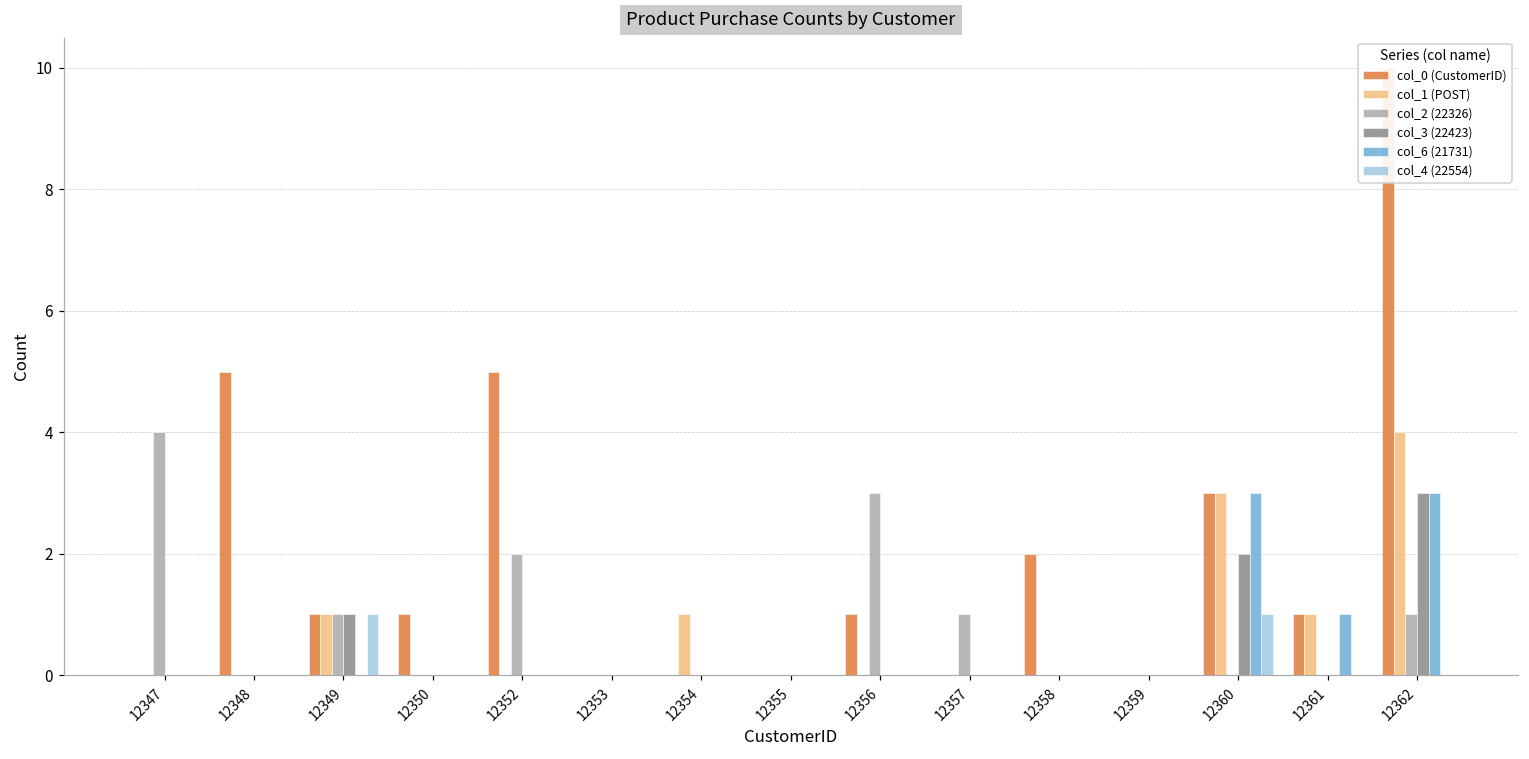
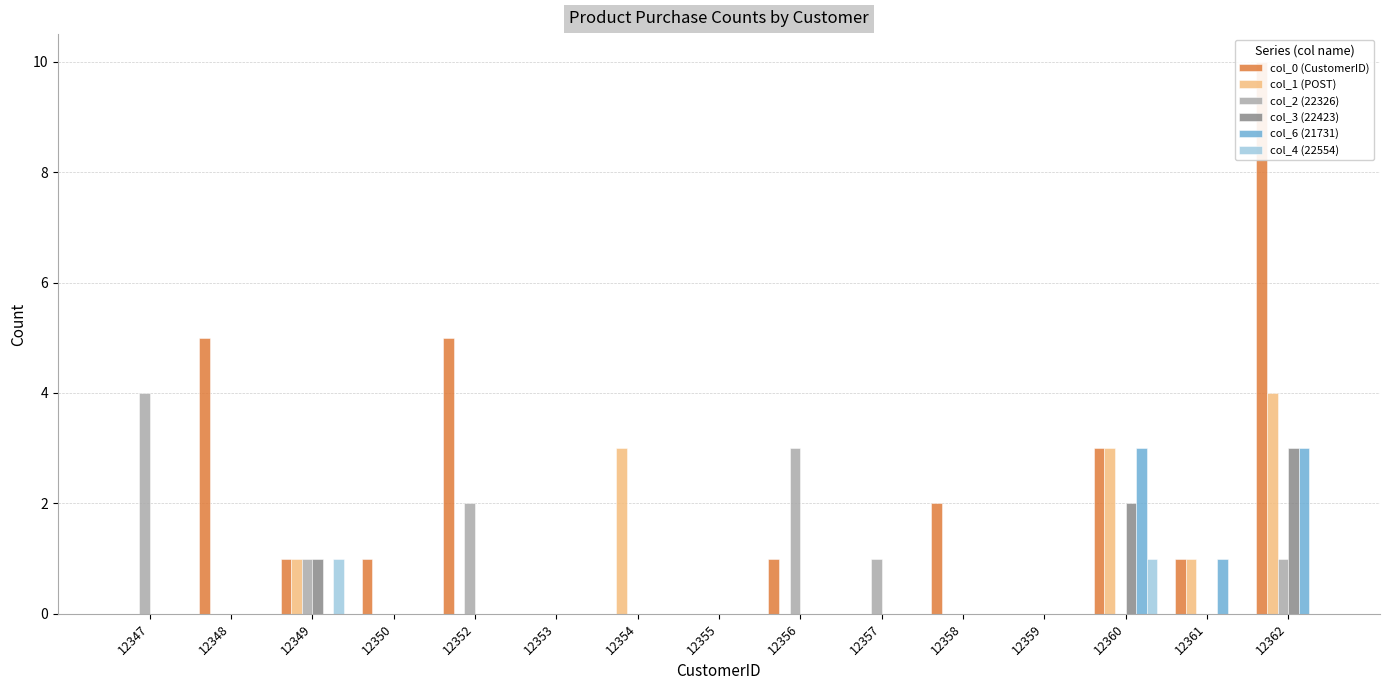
  {
    "col_0 (CustomerID)": {
      "12347": 0,
      "12348": 5,
      "12349": 1,
      "12350": 1,
      "12352": 5,
      "12353": 0,
      "12354": 0,
      "12355": 0,
      "12356": 1,
      "12357": 0,
      "12358": 2,
      "12359": 0,
      "12360": 3,
      "12361": 1
    },
    "col_1 (POST)": {
      "12347": 0,
      "12348": 0,
      "12349": 1,
      "12350": 0,
      "12352": 0,
      "12353": 0,
-     "12354": 1,
+     "12354": 3,
      "12355": 0,
      "12356": 0,
      "12357": 0,
      "12358": 0,
      "12359": 0,
      "12360": 3,
      "12361": 1,
      "12362": 4
    }
  }
